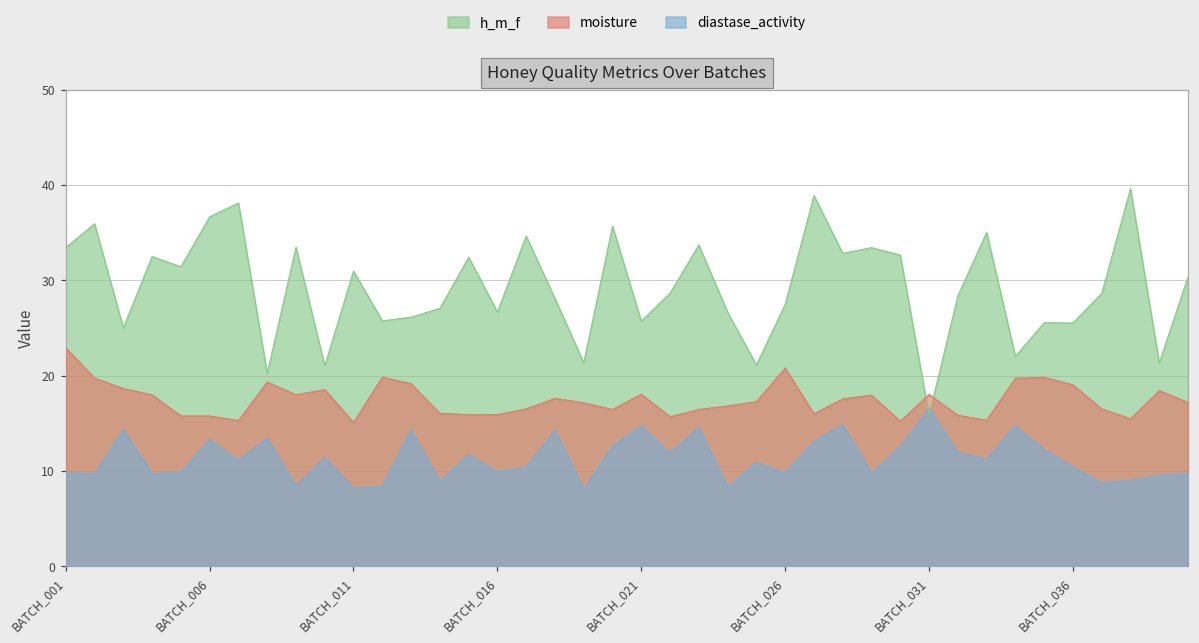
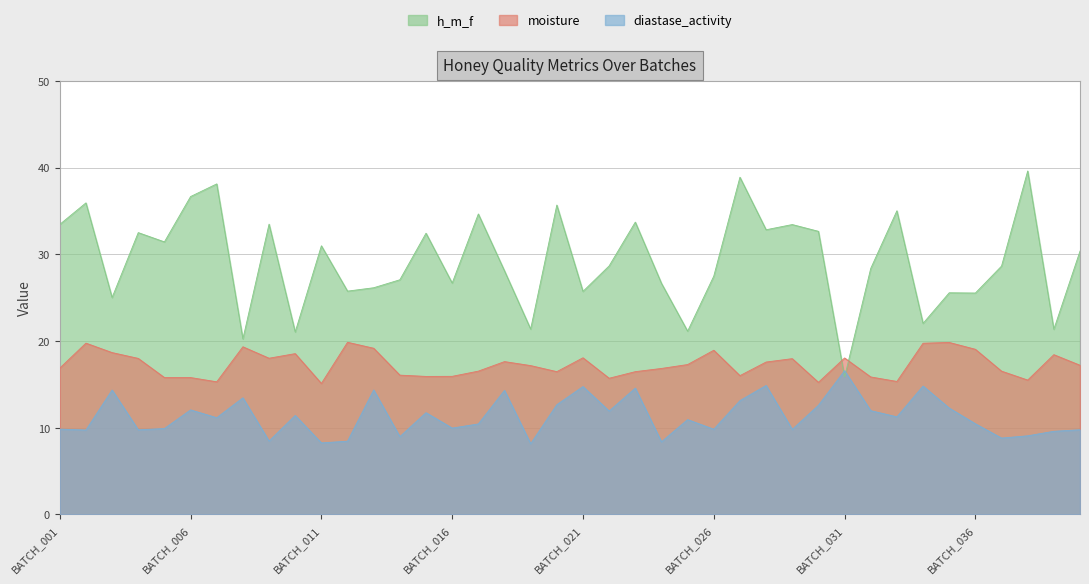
  {
    "h_m_f": {
      "BATCH_001": 33,
      "BATCH_006": 37,
      "BATCH_011": 31,
      "BATCH_016": 27,
      "BATCH_021": 26,
      "BATCH_026": 27,
      "BATCH_031": 16,
      "BATCH_036": 26
    },
    "moisture": {
-     "BATCH_001": 23,
+     "BATCH_001": 17,
      "BATCH_006": 16,
      "BATCH_011": 15,
      "BATCH_016": 16,
      "BATCH_021": 18,
-     "BATCH_026": 21,
+     "BATCH_026": 19,
      "BATCH_031": 18,
      "BATCH_036": 19
    },
    "diastase_activity": {
      "BATCH_001": 10,
-     "BATCH_006": 13,
+     "BATCH_006": 12,
      "BATCH_011": 8,
      "BATCH_016": 10,
      "BATCH_021": 15,
      "BATCH_026": 10,
      "BATCH_031": 17,
      "BATCH_036": 10
    }
  }
